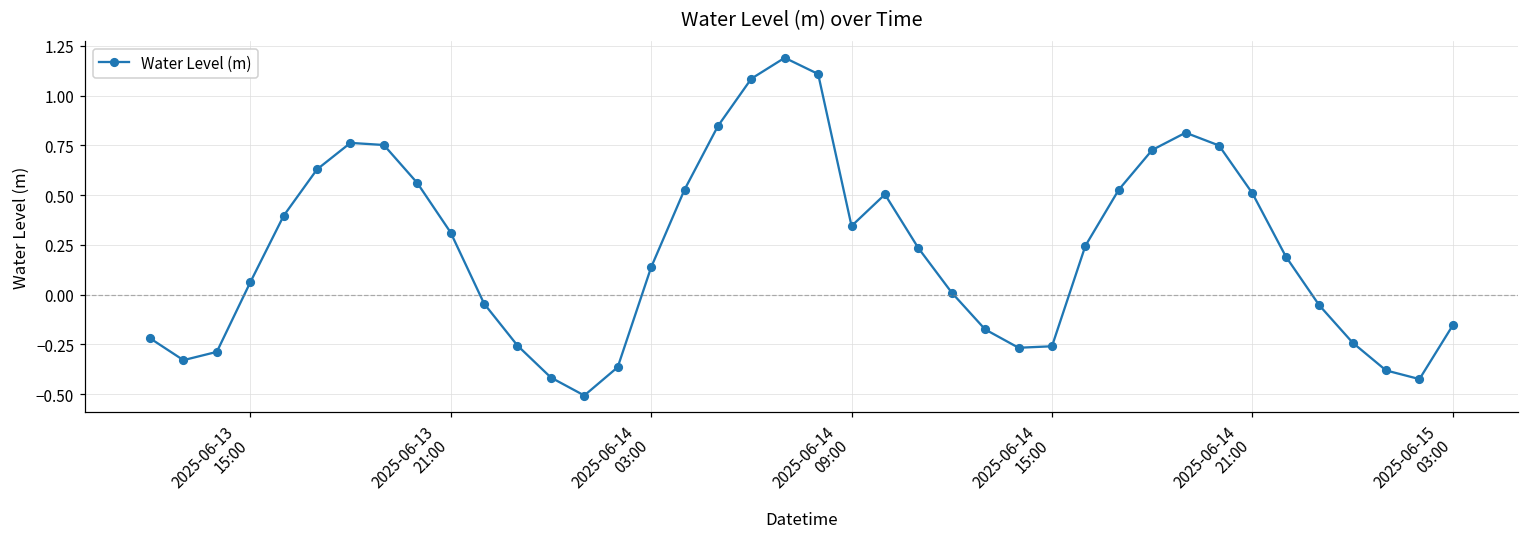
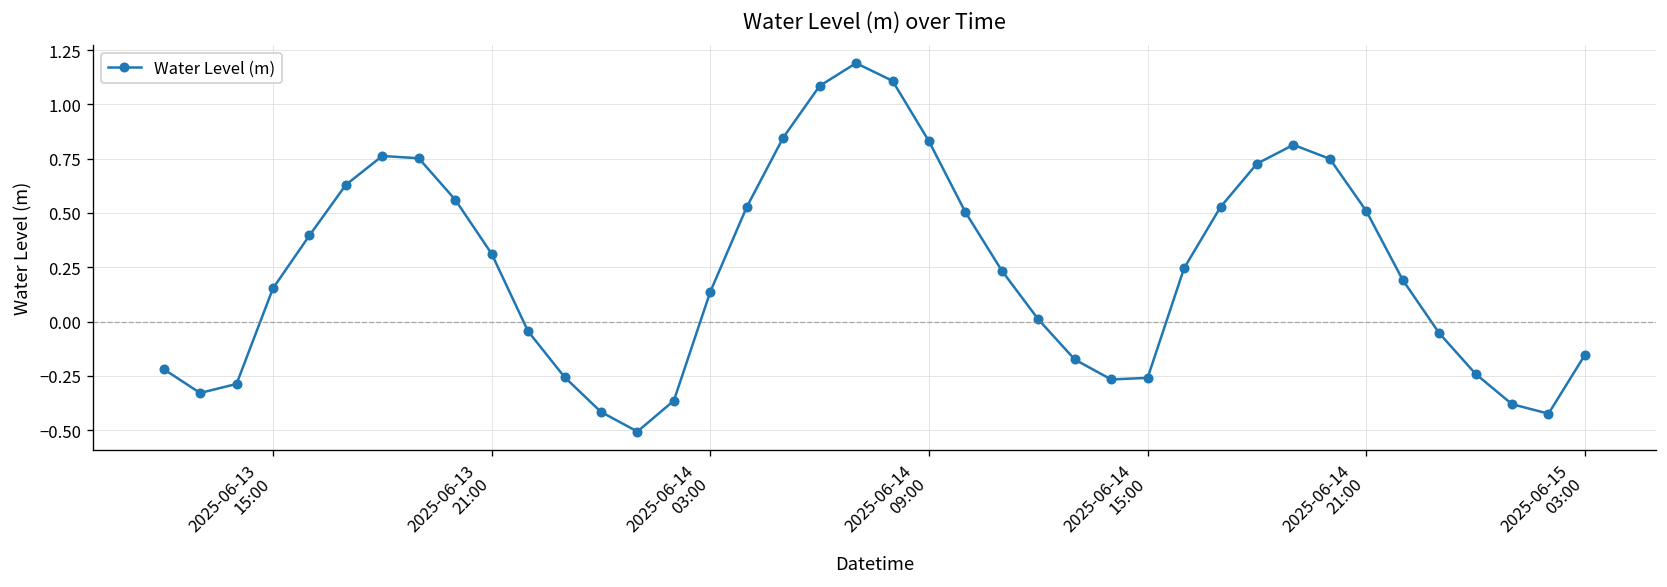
  {
-   "2025-06-13 15:00": 0.06,
+   "2025-06-13 15:00": 0.15,
    "2025-06-13 21:00": 0.31,
    "2025-06-14 03:00": 0.14,
-   "2025-06-14 09:00": 0.34,
+   "2025-06-14 09:00": 0.83,
    "2025-06-14 15:00": -0.26,
    "2025-06-14 21:00": 0.51,
    "2025-06-15 03:00": -0.15
  }
